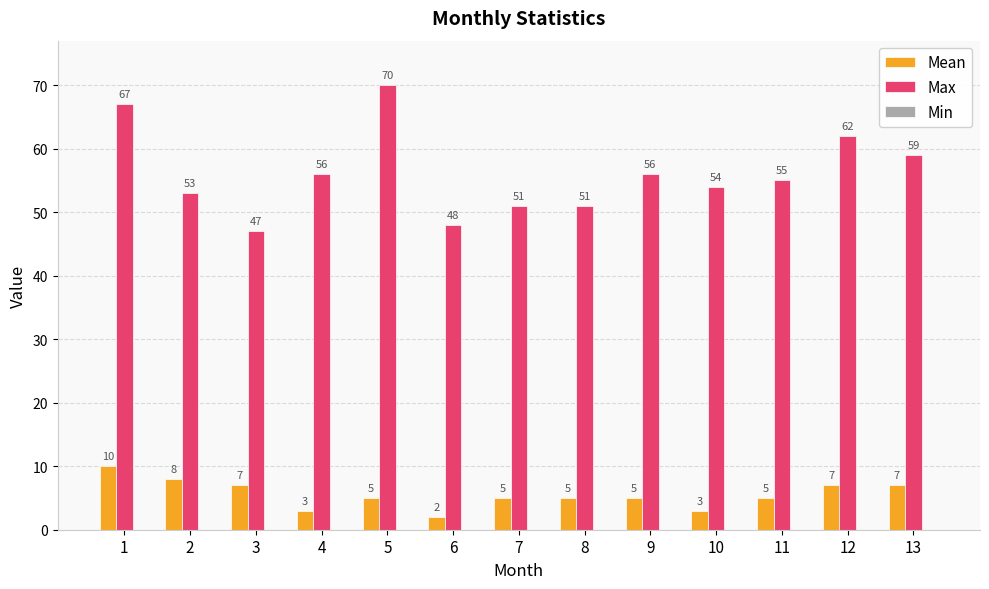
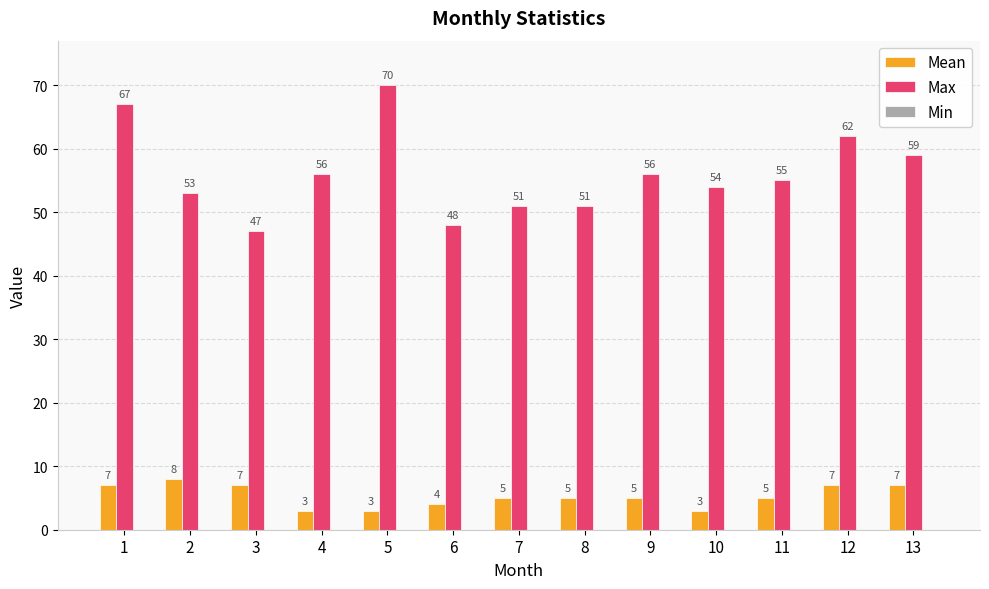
  {
    "Mean": {
-     "1": 10,
+     "1": 7,
      "2": 8,
      "3": 7,
      "4": 3,
-     "5": 5,
-     "6": 2,
+     "5": 3,
+     "6": 4,
      "7": 5,
      "8": 5,
      "9": 5,
      "10": 3,
      "11": 5,
      "12": 7,
      "13": 7
    },
    "Max": {
      "1": 67,
      "2": 53,
      "3": 47,
      "4": 56,
      "5": 70,
      "6": 48,
      "7": 51,
      "8": 51,
      "9": 56,
      "10": 54,
      "11": 55,
      "12": 62,
      "13": 59
    },
    "Min": {
      "1": 0,
      "2": 0,
      "3": 0,
      "4": 0,
      "5": 0,
      "6": 0,
      "7": 0,
      "8": 0,
      "9": 0,
      "10": 0,
      "11": 0,
      "12": 0,
      "13": 0
    }
  }
